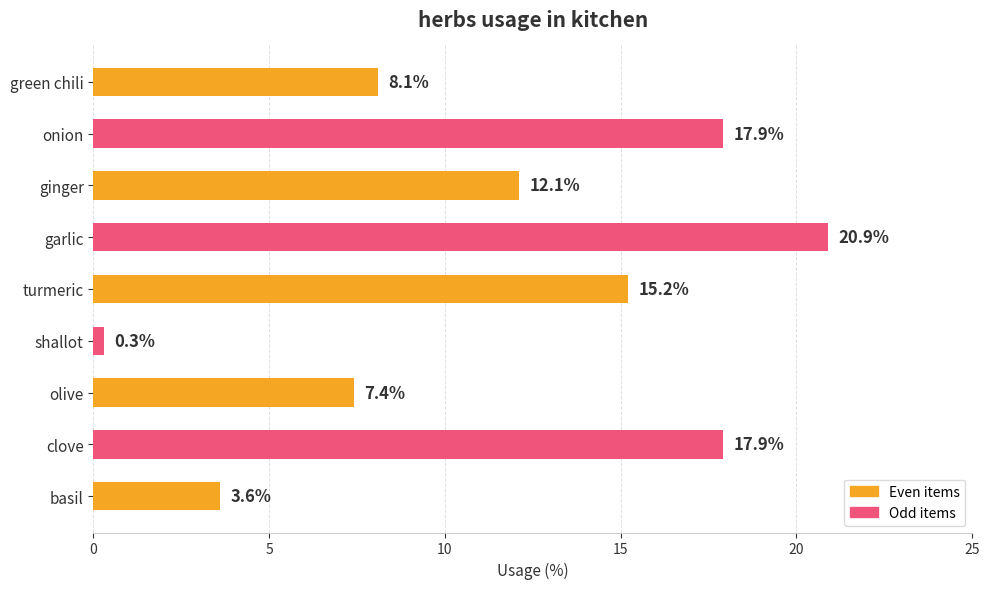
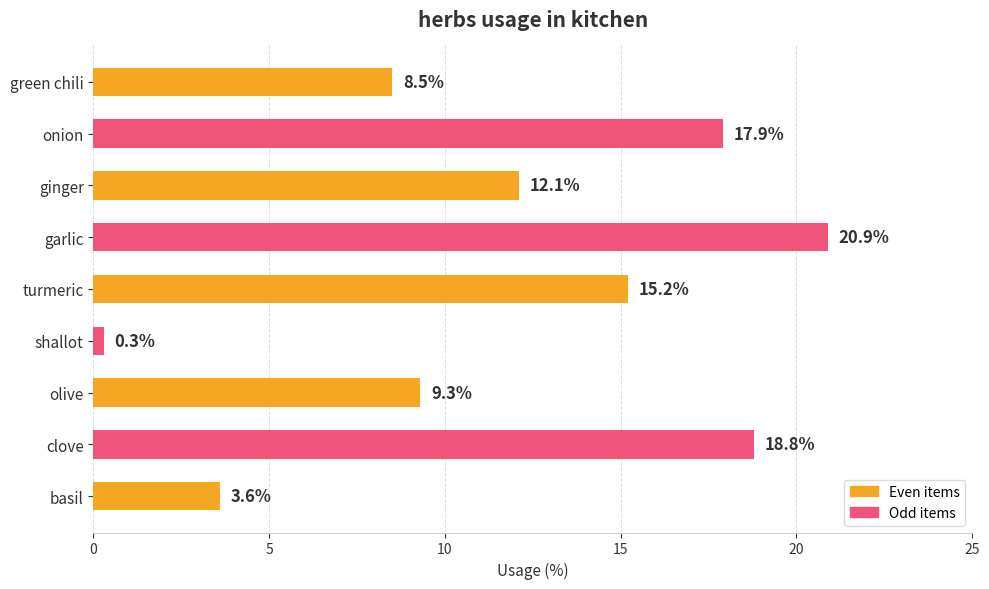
  {
-   "green chili": "8.1%",
+   "green chili": "8.5%",
    "onion": "17.9%",
    "ginger": "12.1%",
    "garlic": "20.9%",
    "turmeric": "15.2%",
    "shallot": "0.3%",
-   "olive": "7.4%",
-   "clove": "17.9%",
+   "olive": "9.3%",
+   "clove": "18.8%",
    "basil": "3.6%"
  }
